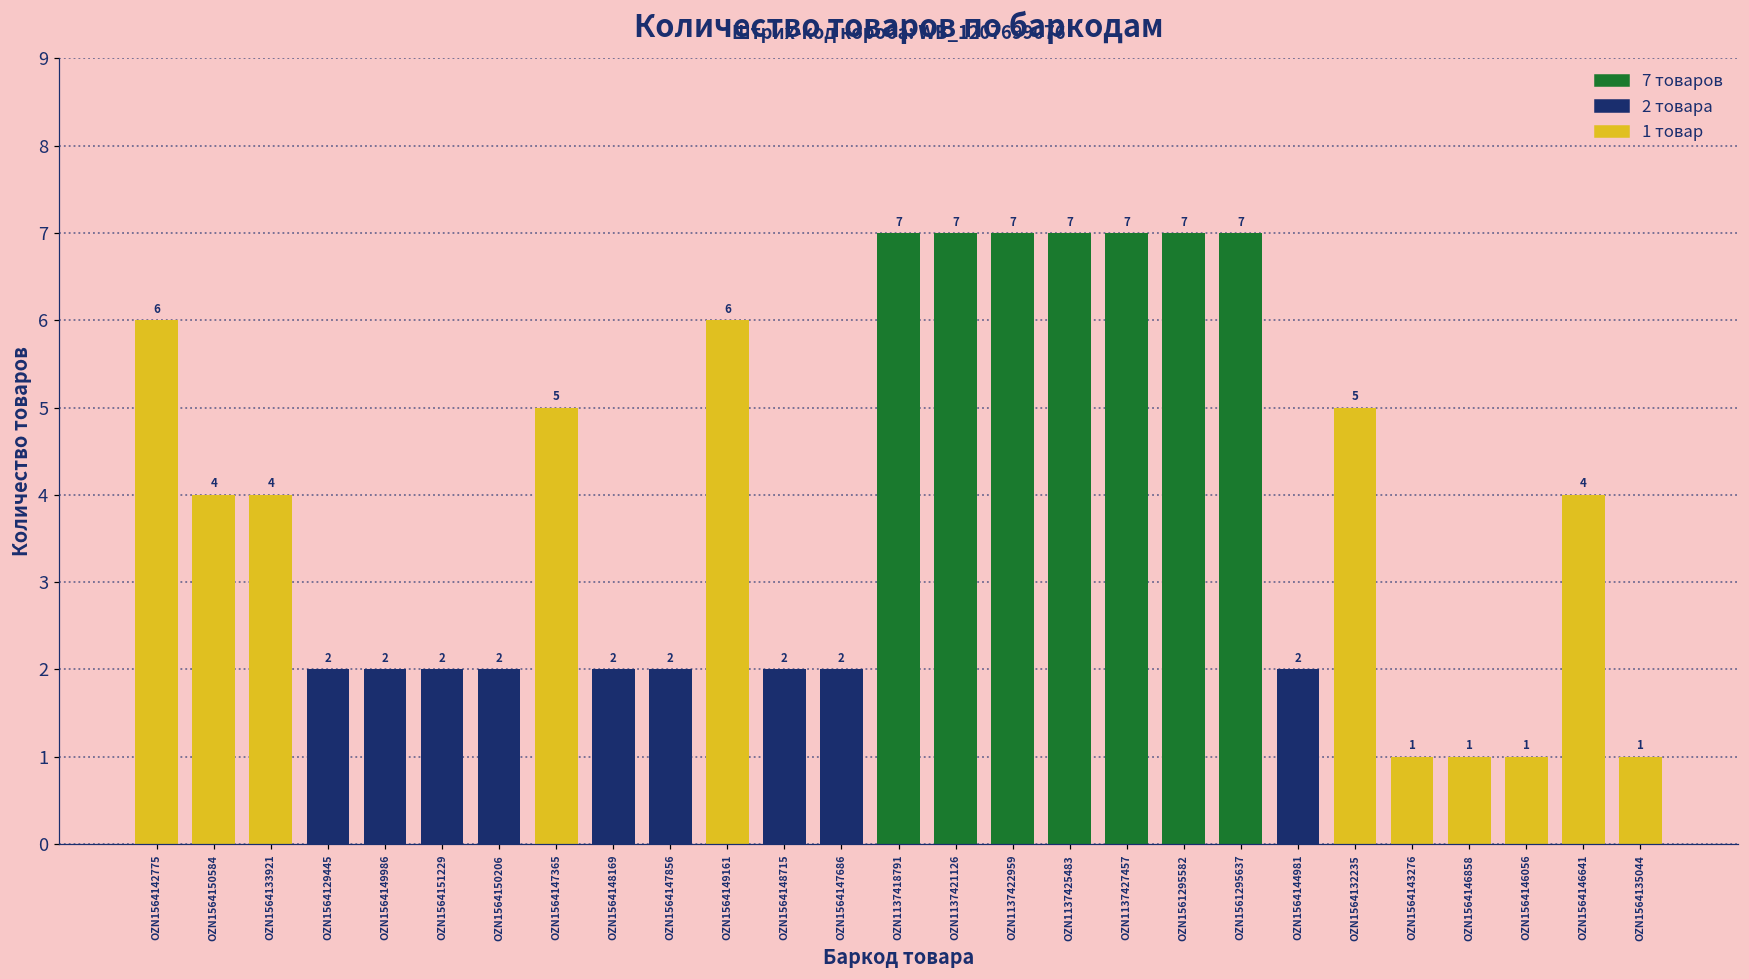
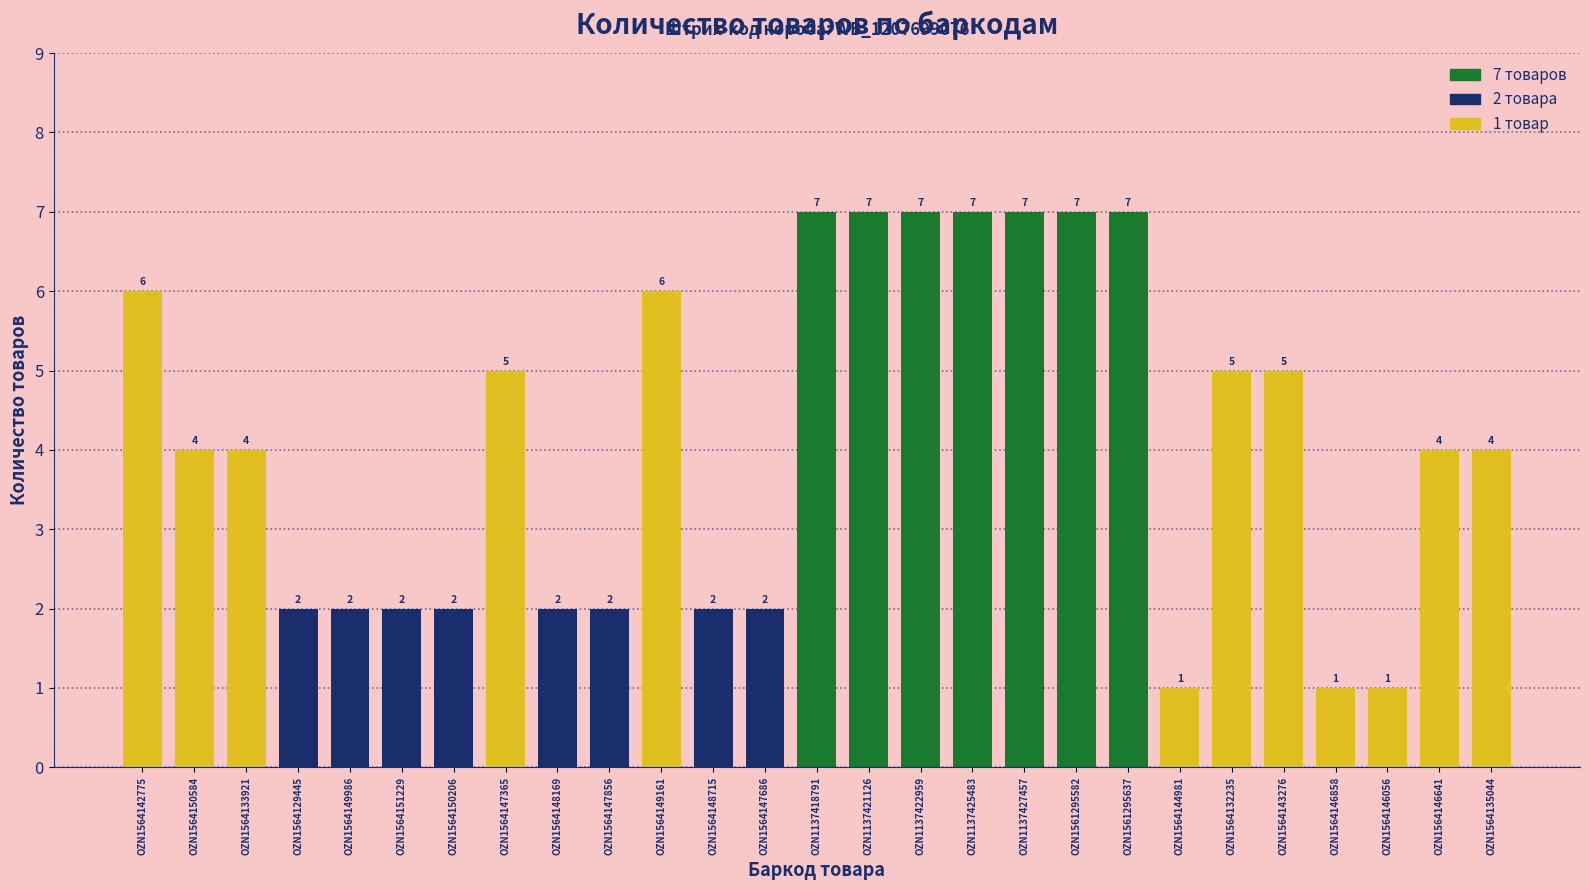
  {
    "OZN1564142775": 6,
    "OZN1564150584": 4,
    "OZN1564133921": 4,
    "OZN1564129445": 2,
    "OZN1564149986": 2,
    "OZN1564151229": 2,
    "OZN1564150206": 2,
    "OZN1564147365": 5,
    "OZN1564148169": 2,
    "OZN1564147856": 2,
    "OZN1564149161": 6,
    "OZN1564148715": 2,
    "OZN1564147686": 2,
    "OZN1137418791": 7,
    "OZN1137421126": 7,
    "OZN1137422959": 7,
    "OZN1137425483": 7,
    "OZN1137427457": 7,
    "OZN1561295582": 7,
    "OZN1561295637": 7,
-   "OZN1564144981": 2,
+   "OZN1564144981": 1,
    "OZN1564132235": 5,
-   "OZN1564143276": 1,
+   "OZN1564143276": 5,
    "OZN1564146858": 1,
    "OZN1564146056": 1,
    "OZN1564146641": 4,
-   "OZN1564135044": 1
+   "OZN1564135044": 4
  }
